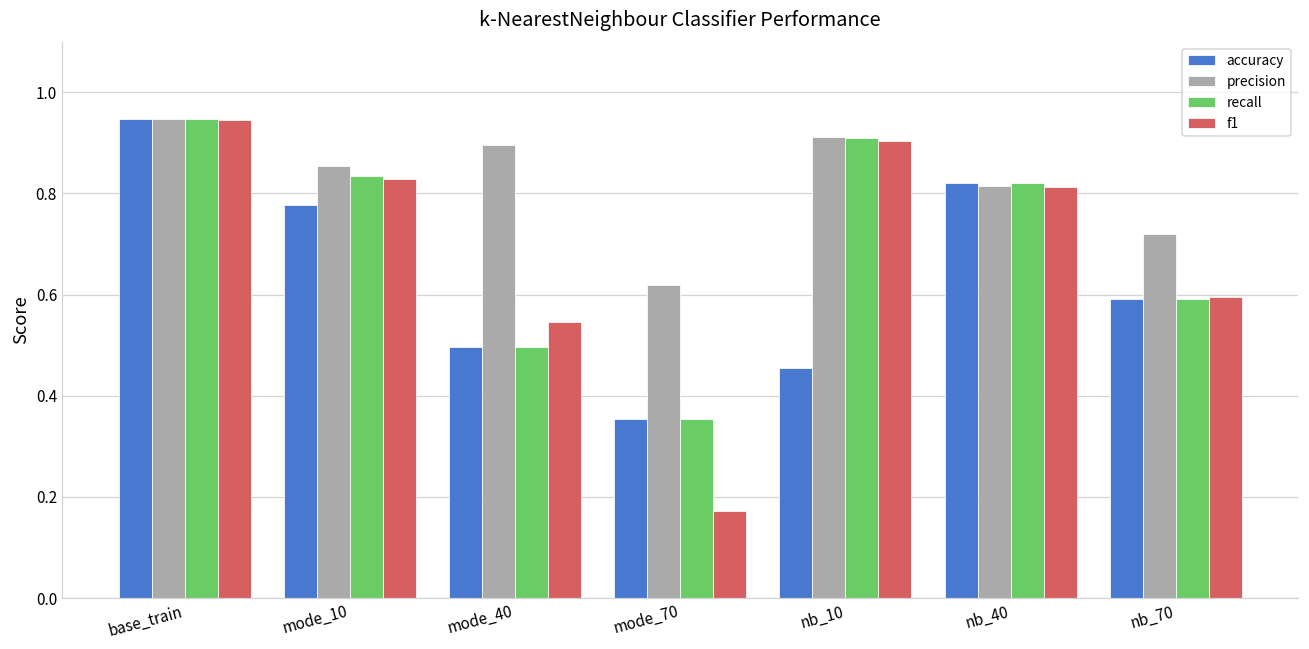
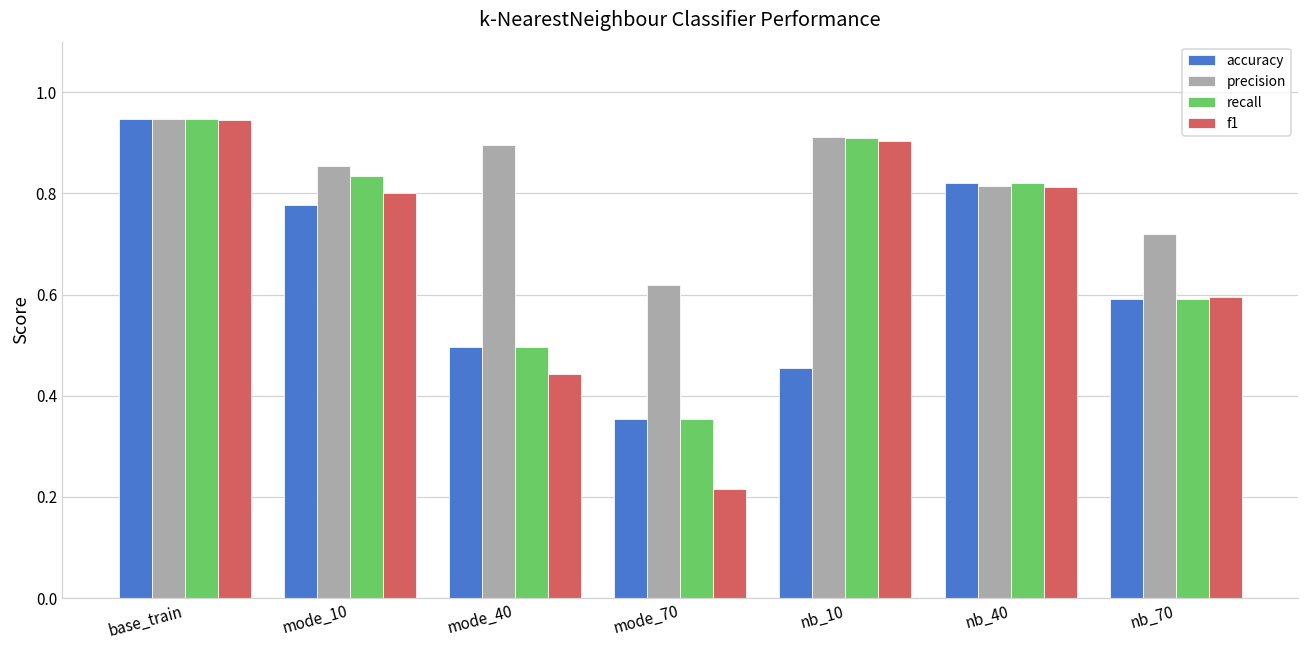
  {
    "accuracy": {
      "base_train": 0.95,
      "mode_10": 0.78,
      "mode_40": 0.50,
      "mode_70": 0.35,
      "nb_10": 0.45,
      "nb_40": 0.82,
      "nb_70": 0.59
    },
    "precision": {
      "base_train": 0.95,
      "mode_10": 0.85,
      "mode_40": 0.90,
      "mode_70": 0.62,
      "nb_10": 0.91,
      "nb_40": 0.82,
      "nb_70": 0.72
    },
    "recall": {
      "base_train": 0.95,
      "mode_10": 0.84,
      "mode_40": 0.50,
      "mode_70": 0.35,
      "nb_10": 0.91,
      "nb_40": 0.82,
      "nb_70": 0.59
    },
    "f1": {
      "base_train": 0.94,
-     "mode_10": 0.83,
-     "mode_40": 0.55,
-     "mode_70": 0.17,
+     "mode_10": 0.80,
+     "mode_40": 0.44,
+     "mode_70": 0.22,
      "nb_10": 0.90,
      "nb_40": 0.81,
      "nb_70": 0.59
    }
  }
